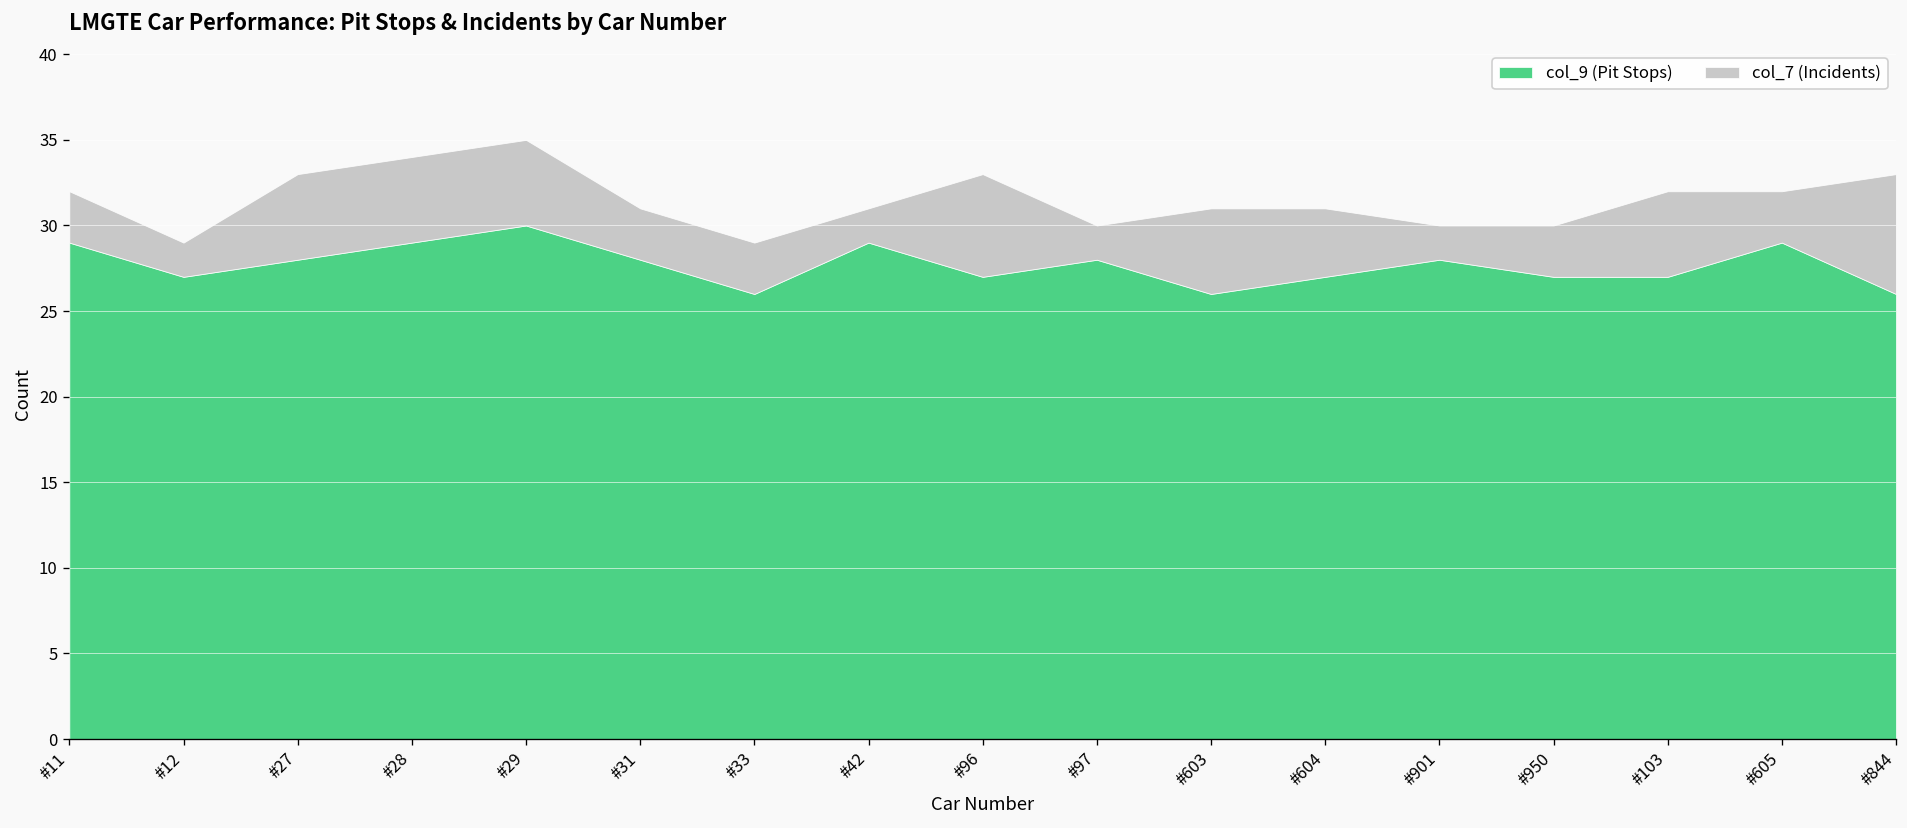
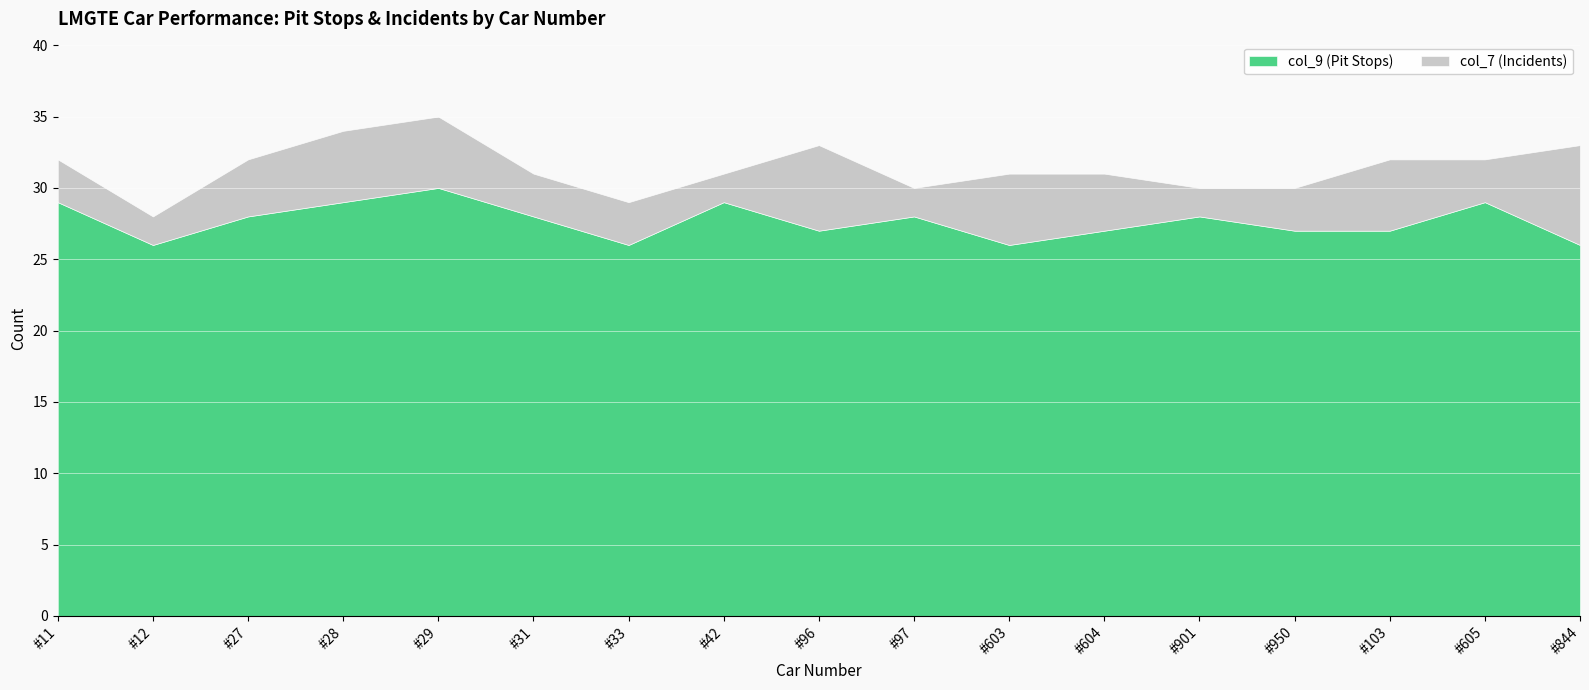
  {
    "col_9 (Pit Stops)": {
      "#11": 29,
-     "#12": 27,
+     "#12": 26,
      "#27": 28,
      "#28": 29,
      "#29": 30,
      "#31": 28,
      "#33": 26,
      "#42": 29,
      "#96": 27,
      "#97": 28,
      "#603": 26,
      "#604": 27,
      "#901": 28,
      "#950": 27,
      "#103": 27,
      "#605": 29,
      "#844": 26
    },
    "col_7 (Incidents)": {
      "#11": 3,
      "#12": 2,
-     "#27": 5,
+     "#27": 4,
      "#28": 5,
      "#29": 5,
      "#31": 3,
      "#33": 3,
      "#42": 2,
      "#96": 6,
      "#97": 2,
      "#603": 5,
      "#604": 4,
      "#901": 2,
      "#950": 3,
      "#103": 5,
      "#605": 3,
      "#844": 7
    }
  }
